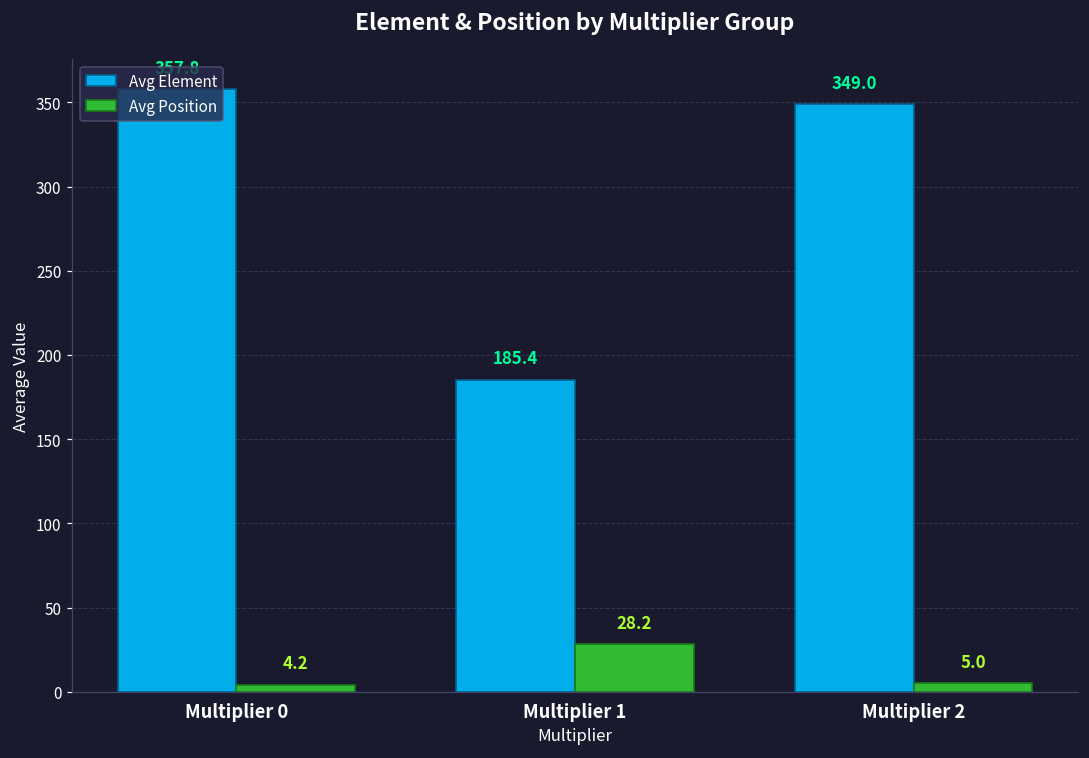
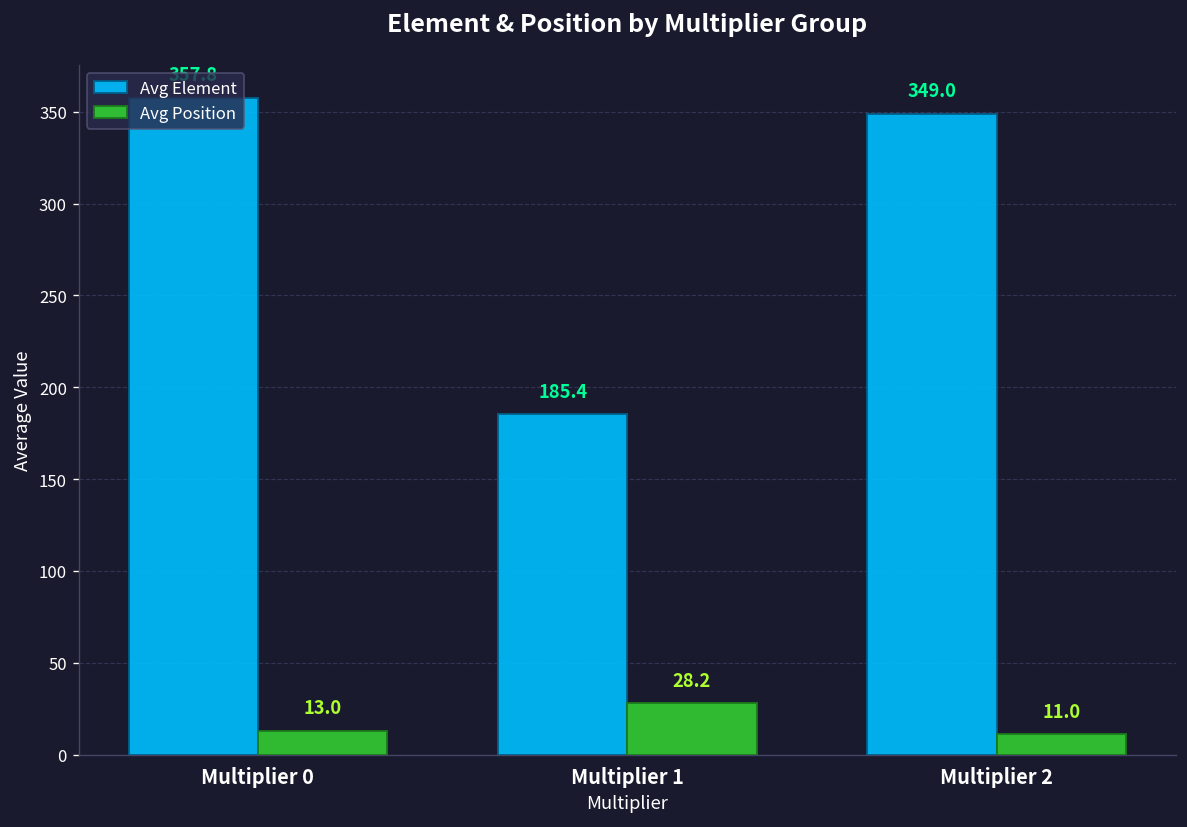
  {
    "Avg Element": {
      "Multiplier 1": 185.4,
      "Multiplier 2": 349.0
    },
    "Avg Position": {
-     "Multiplier 0": 4.2,
+     "Multiplier 0": 13.0,
      "Multiplier 1": 28.2,
-     "Multiplier 2": 5.0
+     "Multiplier 2": 11.0
    }
  }
